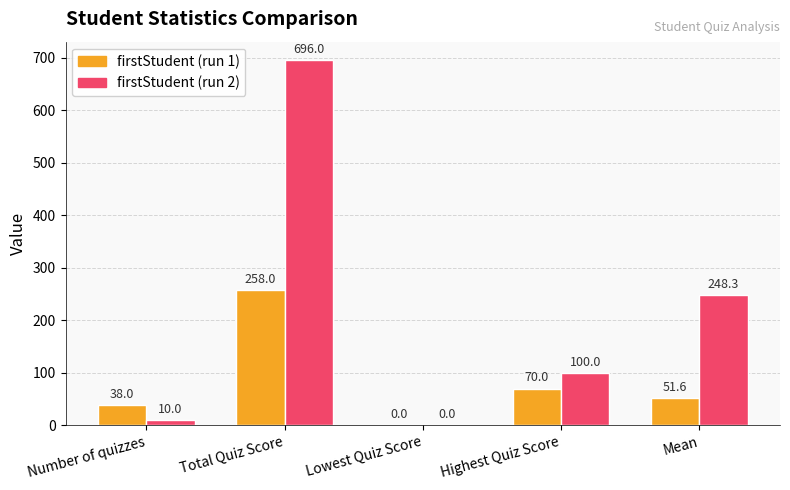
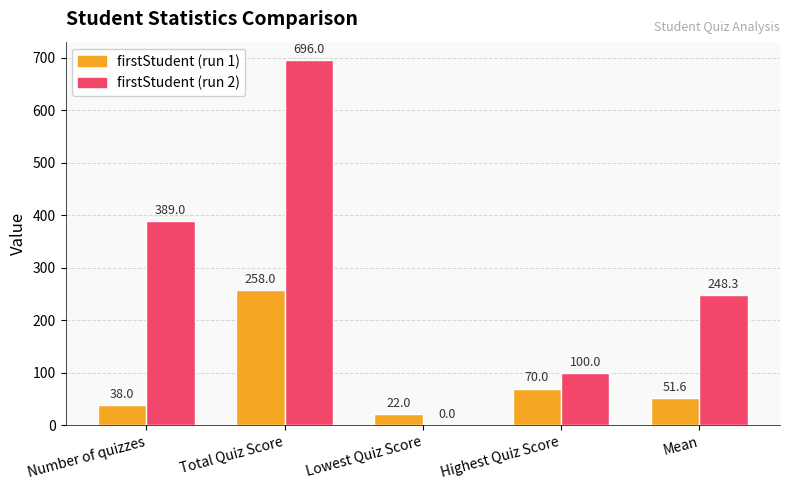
  {
    "firstStudent (run 1)": {
      "Number of quizzes": 38.0,
      "Total Quiz Score": 258.0,
-     "Lowest Quiz Score": 0.0,
+     "Lowest Quiz Score": 22.0,
      "Highest Quiz Score": 70.0,
      "Mean": 51.6
    },
    "firstStudent (run 2)": {
-     "Number of quizzes": 10.0,
+     "Number of quizzes": 389.0,
      "Total Quiz Score": 696.0,
      "Lowest Quiz Score": 0.0,
      "Highest Quiz Score": 100.0,
      "Mean": 248.3
    }
  }
